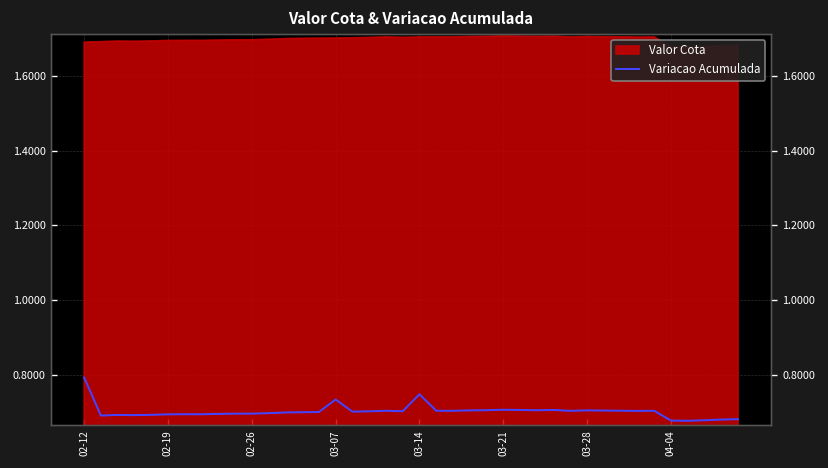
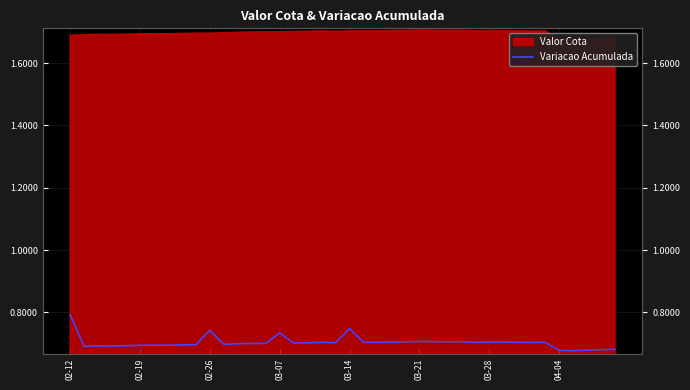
  {
    "Variacao Acumulada": {
      "02-12": 0.79,
      "02-19": 0.69,
-     "02-26": 0.70,
+     "02-26": 0.74,
      "03-07": 0.73,
      "03-14": 0.75,
      "03-21": 0.71,
      "03-28": 0.70,
      "04-04": 0.68
    },
    "Valor Cota": {
      "02-12": 1.69,
      "02-19": 1.69,
      "02-26": 1.70,
      "03-07": 1.70,
      "03-14": 1.70,
      "03-21": 1.71,
      "03-28": 1.70
    }
  }
